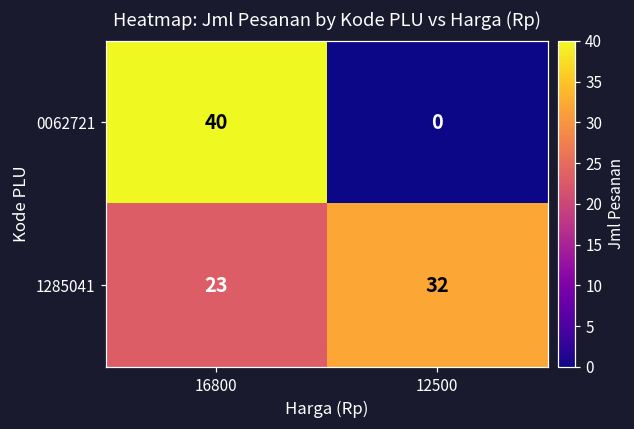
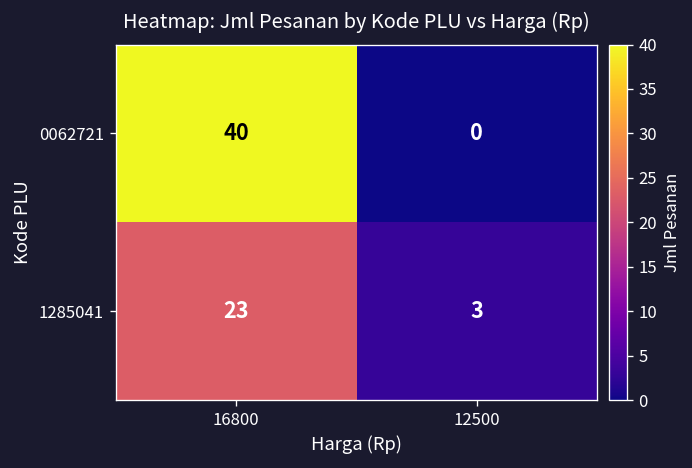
  {
    "0062721": {
      "16800": 40,
      "12500": 0
    },
    "1285041": {
      "16800": 23,
-     "12500": 32
+     "12500": 3
    }
  }
